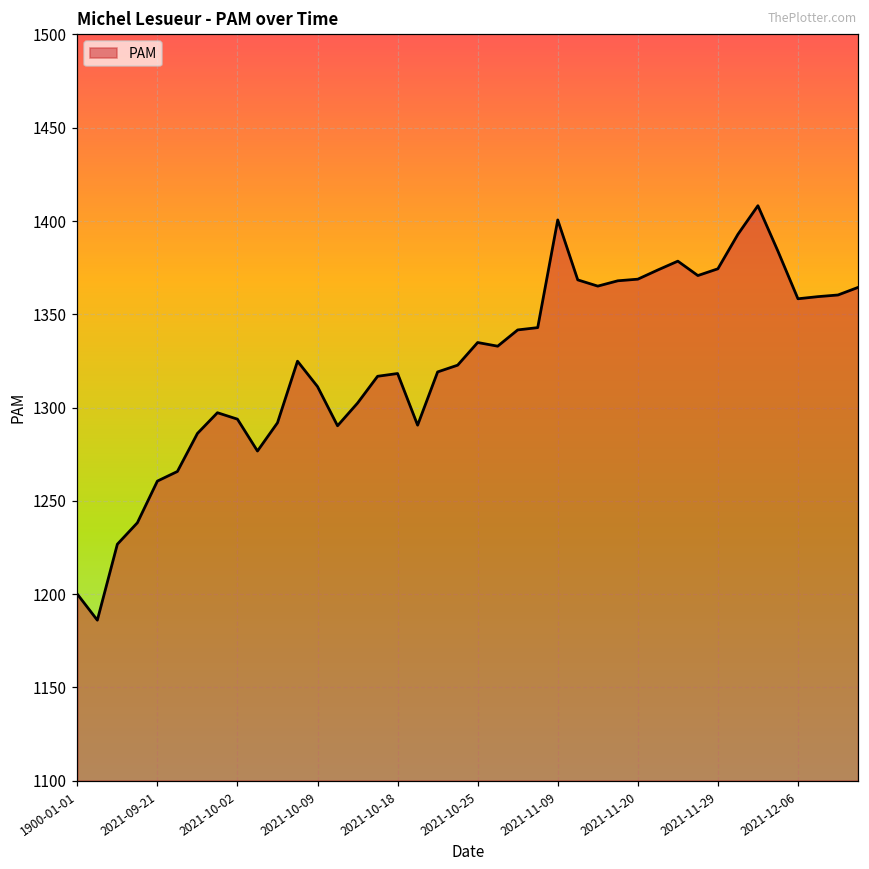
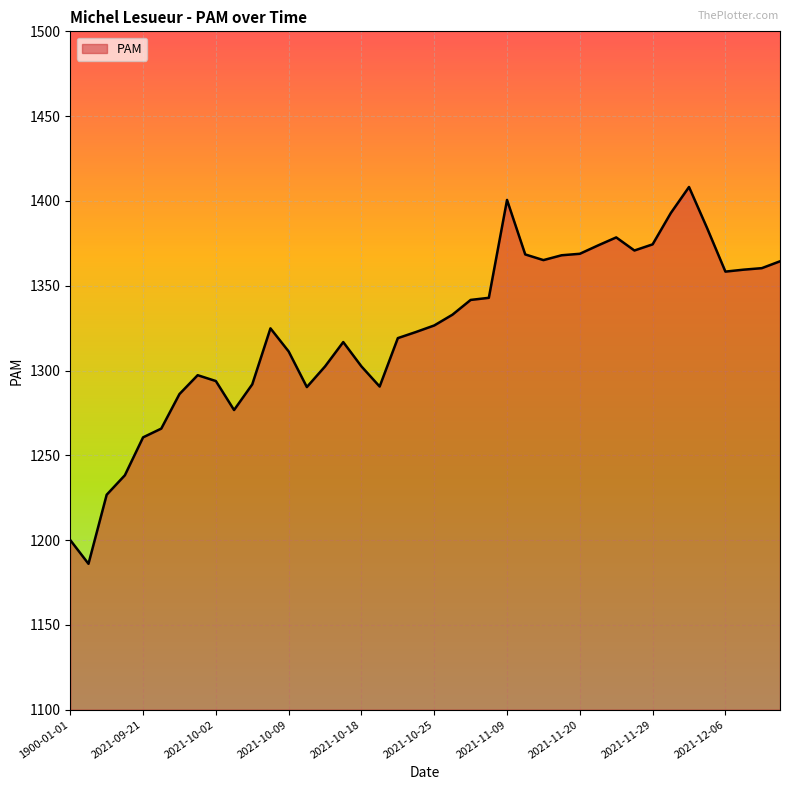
  {
    "1900-01-01": 1200,
    "2021-09-21": 1261,
    "2021-10-02": 1294,
    "2021-10-09": 1311,
-   "2021-10-18": 1318,
-   "2021-10-25": 1335,
+   "2021-10-18": 1302,
+   "2021-10-25": 1327,
    "2021-11-09": 1401
  }
